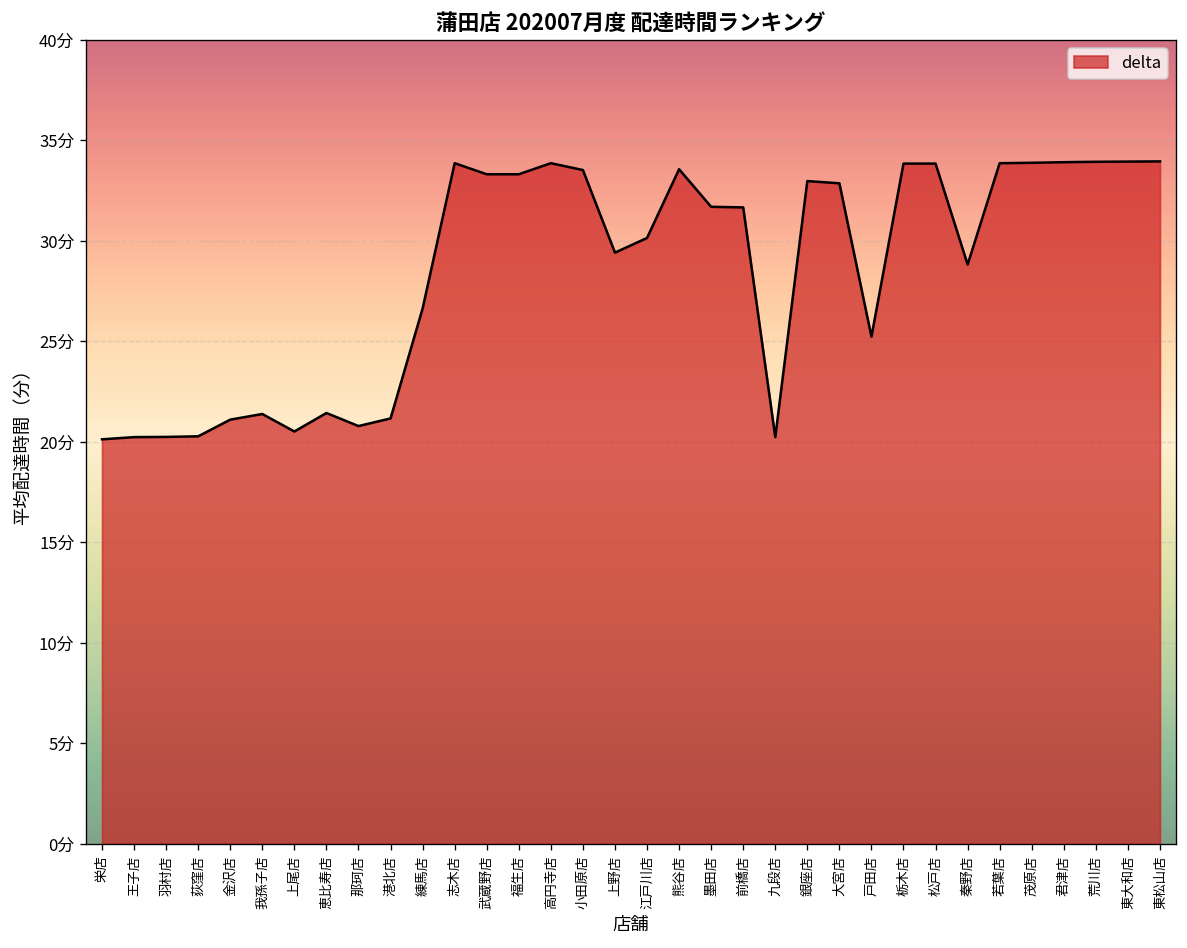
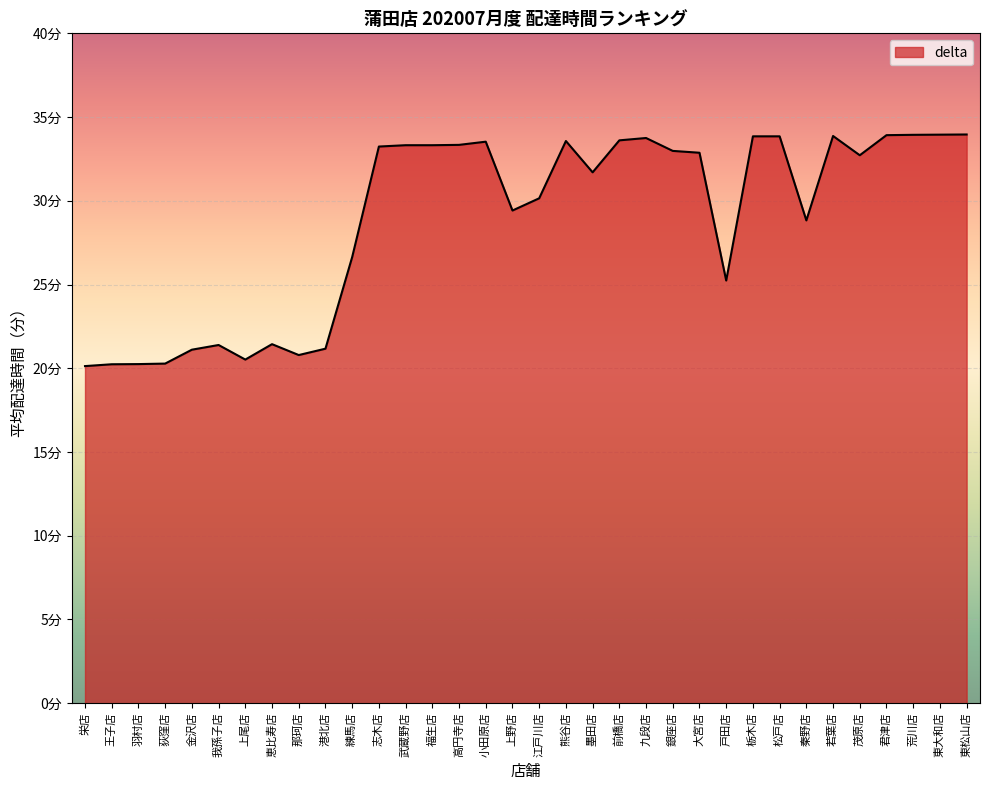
  {
    "栄店": "20.1分",
    "王子店": "20.2分",
    "羽村店": "20.3分",
    "荻窪店": "20.3分",
    "金沢店": "21.1分",
    "我孫子店": "21.4分",
    "上尾店": "20.5分",
    "恵比寿店": "21.4分",
    "那珂店": "20.8分",
    "港北店": "21.2分",
    "練馬店": "26.6分",
-   "志木店": "33.9分",
+   "志木店": "33.2分",
    "武蔵野店": "33.3分",
    "福生店": "33.3分",
-   "高円寺店": "33.9分",
+   "高円寺店": "33.3分",
    "小田原店": "33.5分",
    "上野店": "29.4分",
    "江戸川店": "30.2分",
    "熊谷店": "33.6分",
    "墨田店": "31.7分",
-   "前橋店": "31.7分",
-   "九段店": "20.2分",
+   "前橋店": "33.6分",
+   "九段店": "33.8分",
    "銀座店": "33.0分",
    "大宮店": "32.9分",
    "戸田店": "25.2分",
    "栃木店": "33.9分",
    "松戸店": "33.9分",
    "秦野店": "28.8分",
    "若葉店": "33.9分",
-   "茂原店": "33.9分",
+   "茂原店": "32.7分",
    "君津店": "33.9分",
    "荒川店": "33.9分",
    "東大和店": "34.0分",
    "東松山店": "34.0分"
  }
